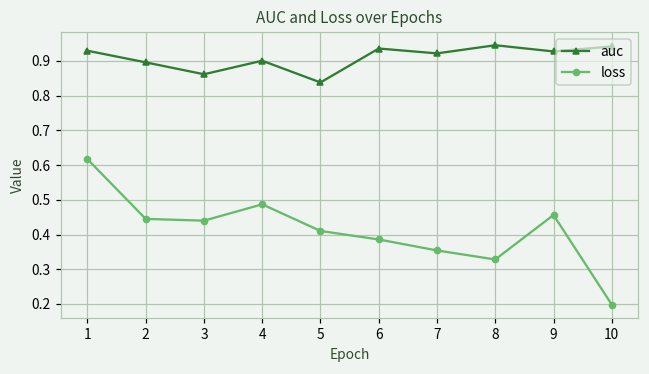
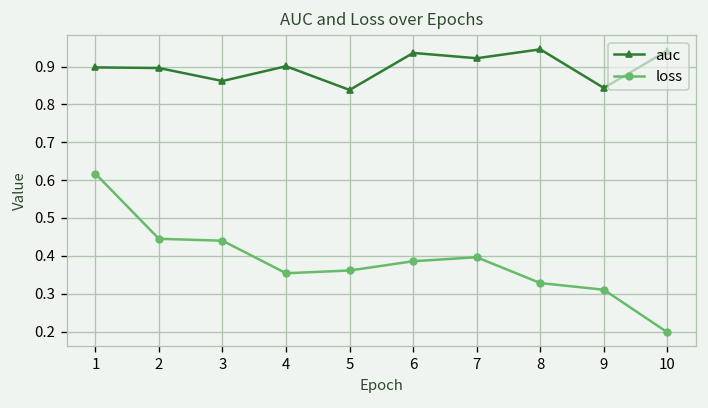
  {
    "auc": {
-     "1": 0.93,
+     "1": 0.90,
      "2": 0.90,
      "3": 0.86,
      "4": 0.90,
      "5": 0.84,
      "6": 0.94,
      "7": 0.92,
      "8": 0.95,
-     "9": 0.93
+     "9": 0.84
    },
    "loss": {
      "1": 0.62,
      "2": 0.45,
      "3": 0.44,
-     "4": 0.49,
-     "5": 0.41,
+     "4": 0.35,
+     "5": 0.36,
      "6": 0.39,
-     "7": 0.35,
+     "7": 0.40,
      "8": 0.33,
-     "9": 0.46,
+     "9": 0.31,
      "10": 0.20
    }
  }
